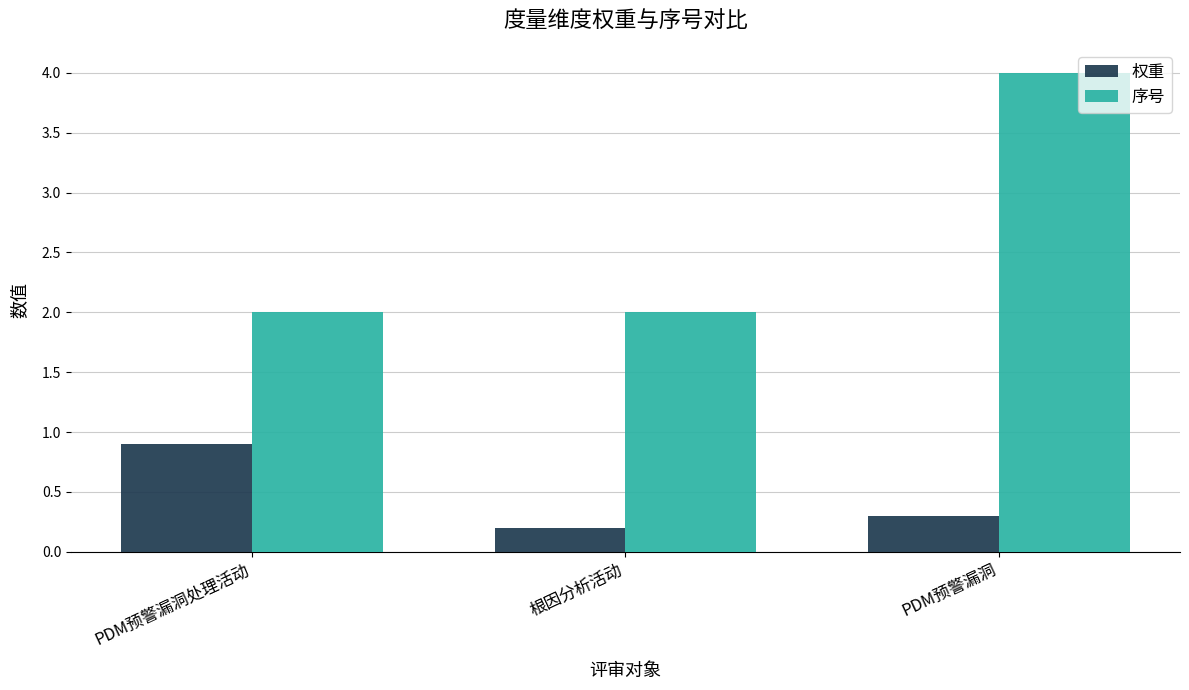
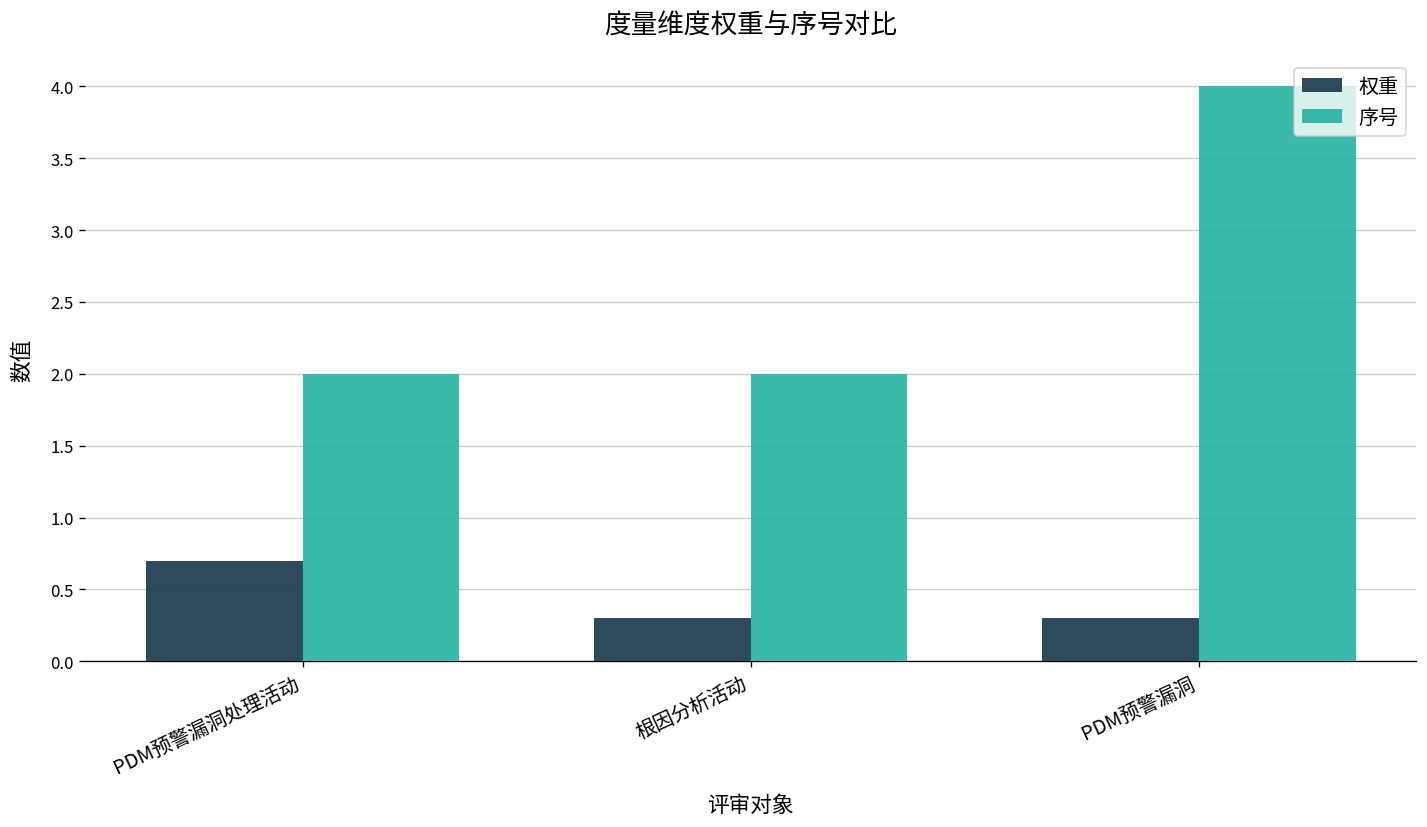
  {
    "权重": {
-     "PDM预警漏洞处理活动": 0.9,
-     "根因分析活动": 0.2,
+     "PDM预警漏洞处理活动": 0.7,
+     "根因分析活动": 0.3,
      "PDM预警漏洞": 0.3
    },
    "序号": {
      "PDM预警漏洞处理活动": 2.0,
      "根因分析活动": 2.0,
      "PDM预警漏洞": 4.0
    }
  }
